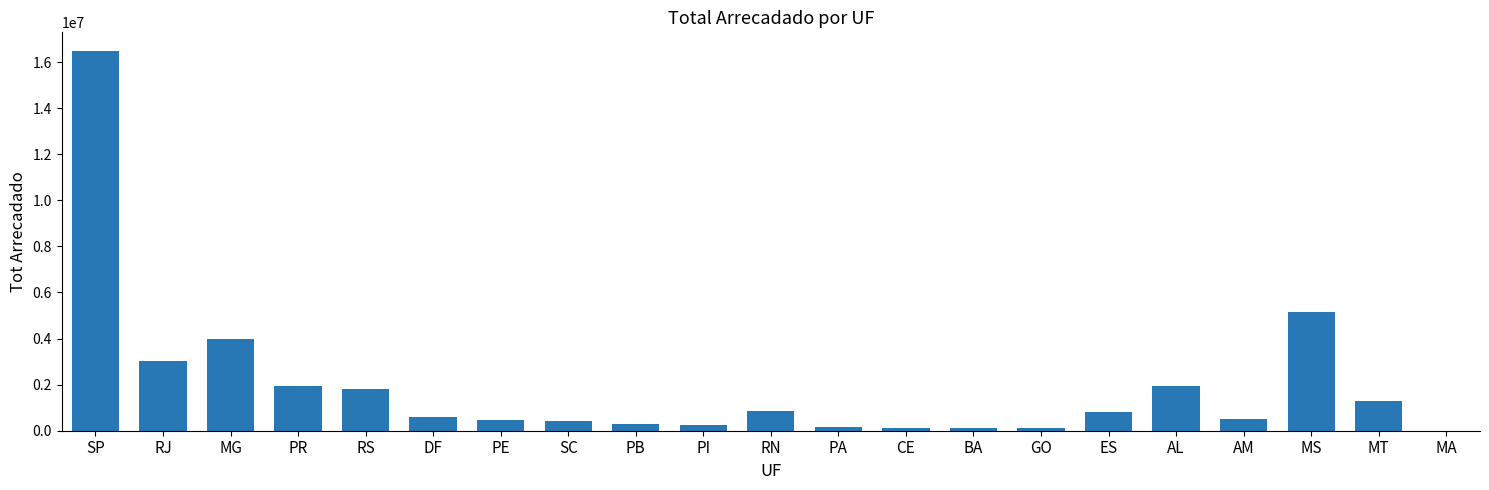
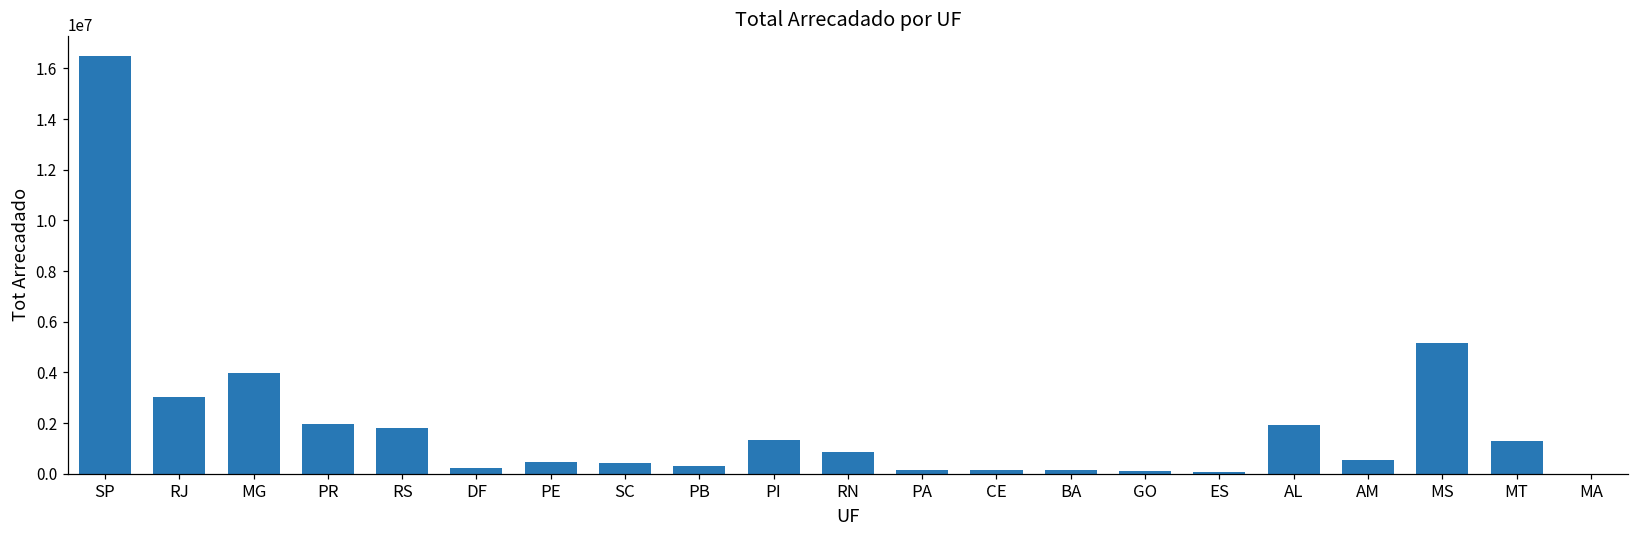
  {
    "SP": 16500000,
    "RJ": 3000000,
    "MG": 4000000,
    "PR": 2000000,
    "RS": 1800000,
-   "DF": 600000,
+   "DF": 200000,
    "PE": 500000,
    "SC": 400000,
    "PB": 300000,
-   "PI": 300000,
+   "PI": 1300000,
    "RN": 900000,
    "PA": 100000,
    "CE": 100000,
    "BA": 100000,
    "GO": 100000,
-   "ES": 800000,
+   "ES": 100000,
    "AL": 1900000,
    "AM": 500000,
    "MS": 5200000,
    "MT": 1300000
  }
